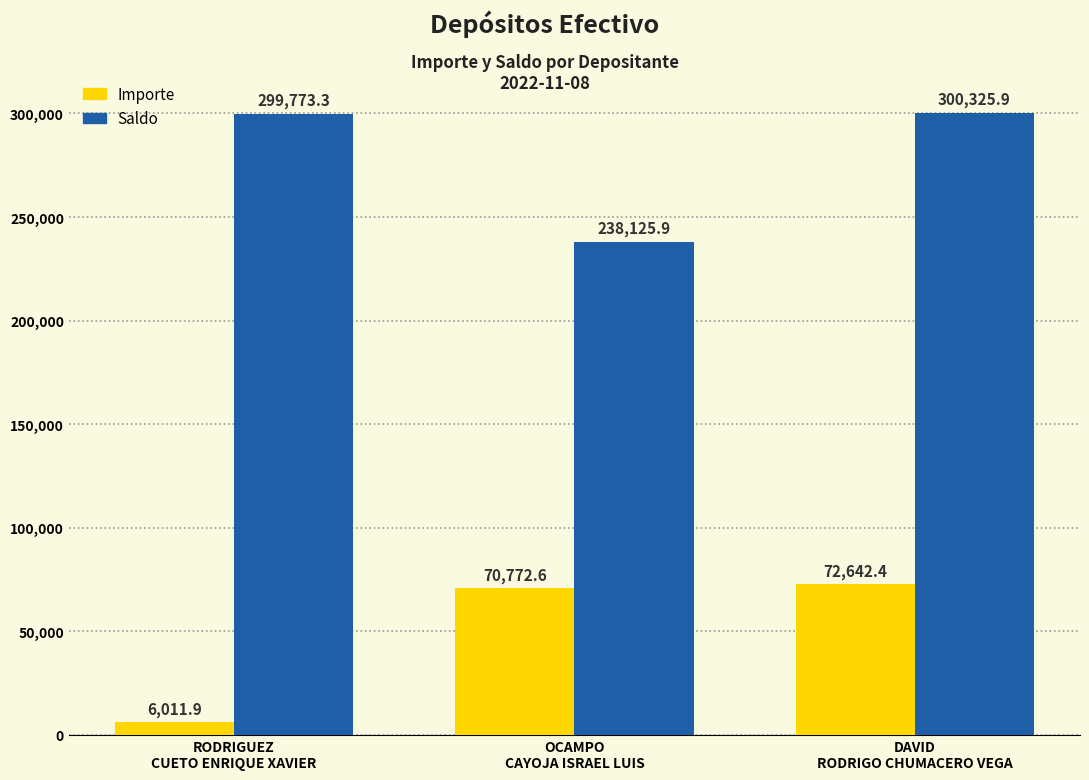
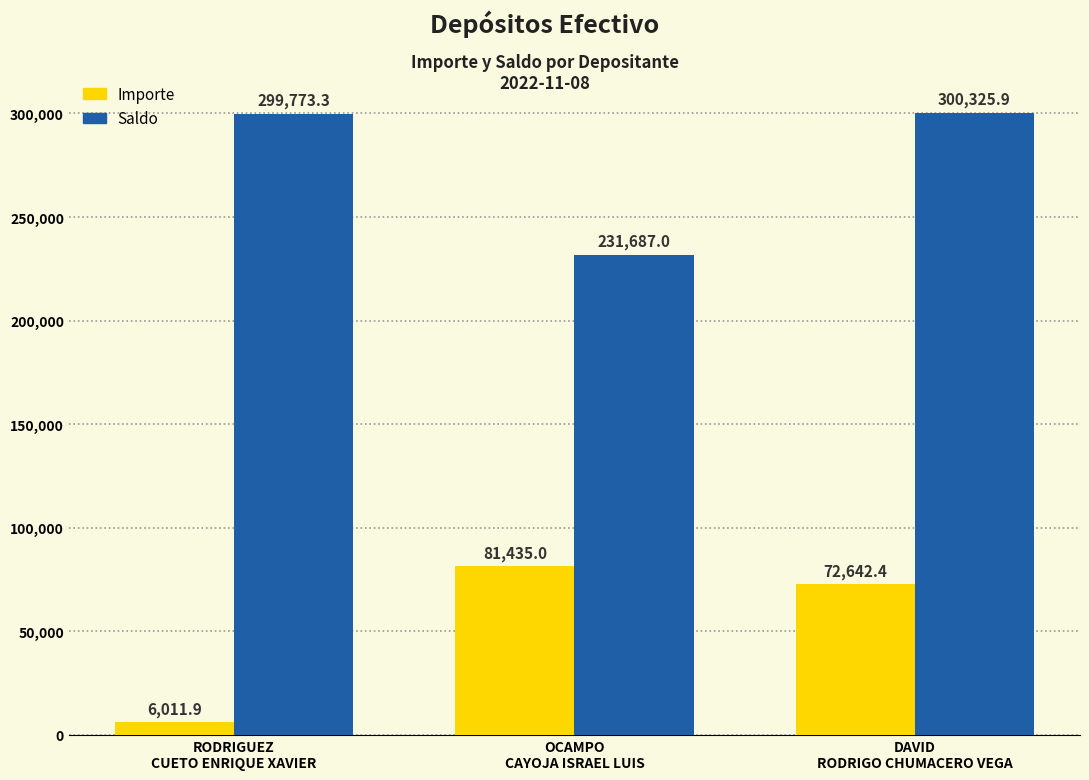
  {
    "Importe": {
      "RODRIGUEZ CUETO ENRIQUE XAVIER": "6,011.9",
-     "OCAMPO CAYOJA ISRAEL LUIS": "70,772.6",
+     "OCAMPO CAYOJA ISRAEL LUIS": "81,435.0",
      "DAVID RODRIGO CHUMACERO VEGA": "72,642.4"
    },
    "Saldo": {
      "RODRIGUEZ CUETO ENRIQUE XAVIER": "299,773.3",
-     "OCAMPO CAYOJA ISRAEL LUIS": "238,125.9",
+     "OCAMPO CAYOJA ISRAEL LUIS": "231,687.0",
      "DAVID RODRIGO CHUMACERO VEGA": "300,325.9"
    }
  }
